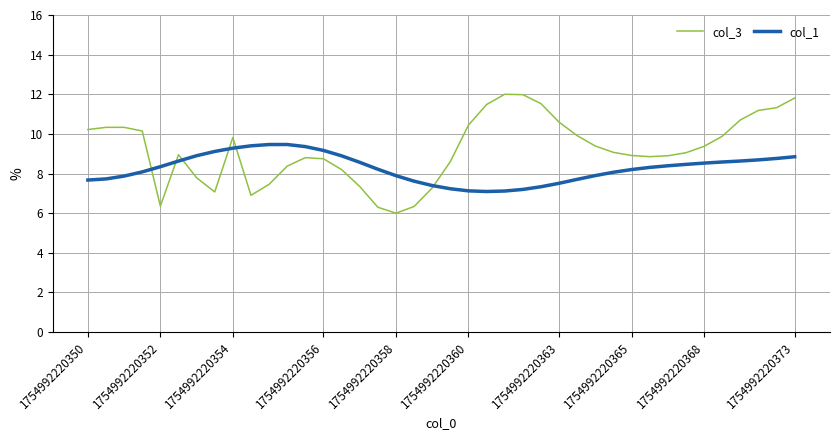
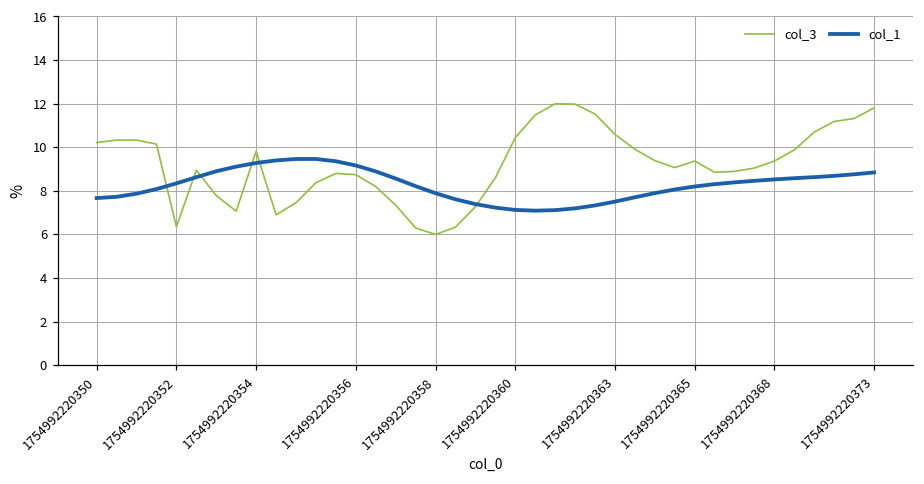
  {
    "col_3": {
      "1754992220350": 10.2,
      "1754992220352": 6.4,
      "1754992220354": 9.8,
      "1754992220356": 8.7,
      "1754992220358": 6.0,
      "1754992220360": 10.4,
      "1754992220363": 10.6,
-     "1754992220365": 8.9,
+     "1754992220365": 9.4,
      "1754992220368": 9.4,
      "1754992220373": 11.8
    },
    "col_1": {
      "1754992220350": 7.7,
      "1754992220352": 8.3,
      "1754992220354": 9.3,
      "1754992220356": 9.2,
      "1754992220358": 7.9,
      "1754992220360": 7.1,
      "1754992220363": 7.5,
      "1754992220365": 8.2,
      "1754992220368": 8.5,
      "1754992220373": 8.8
    }
  }
